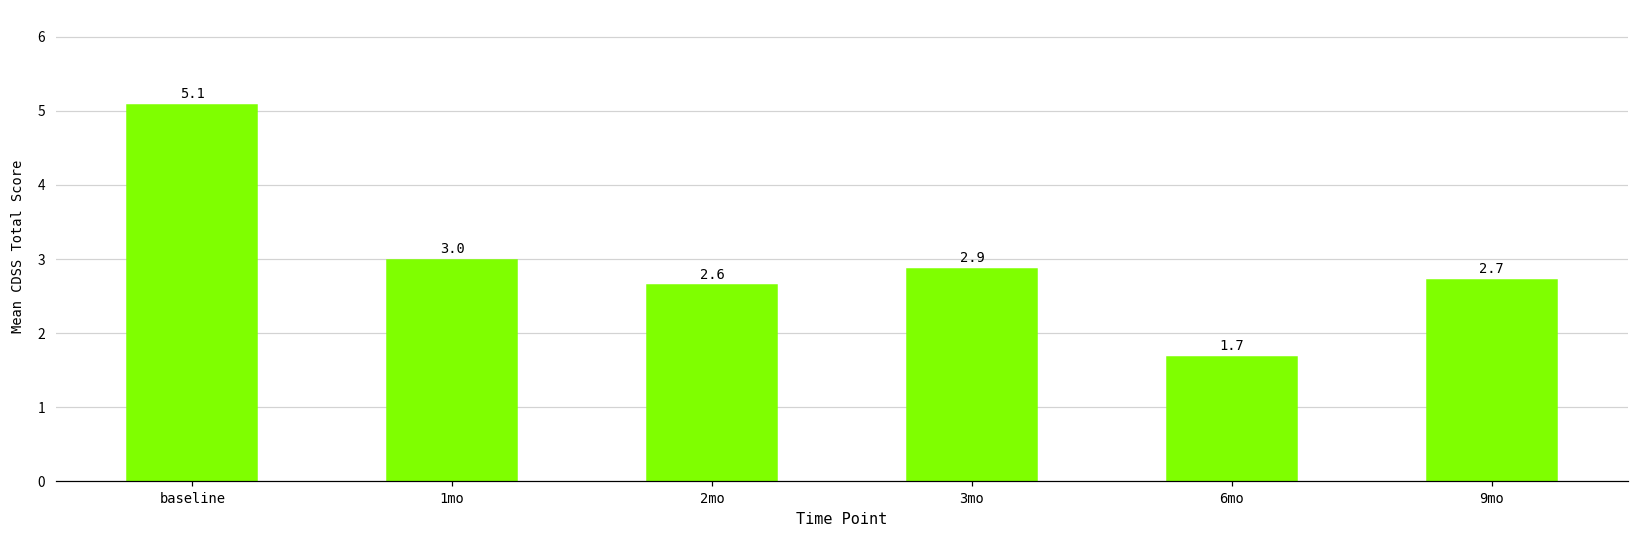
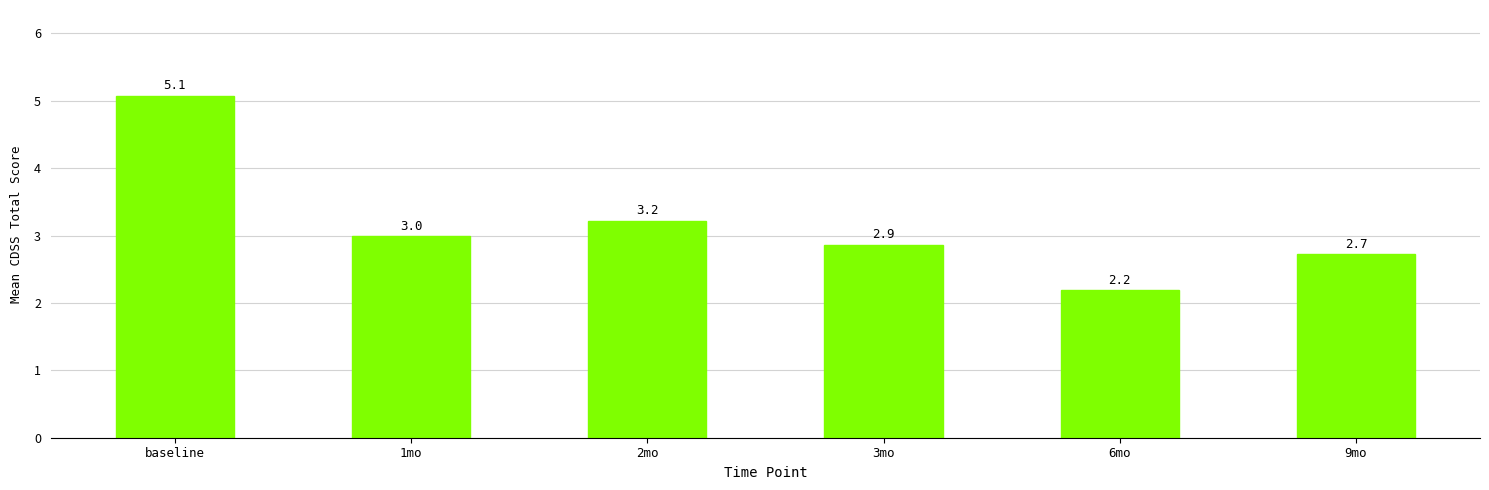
  {
    "baseline": 5.1,
    "1mo": 3.0,
-   "2mo": 2.6,
+   "2mo": 3.2,
    "3mo": 2.9,
-   "6mo": 1.7,
+   "6mo": 2.2,
    "9mo": 2.7
  }
